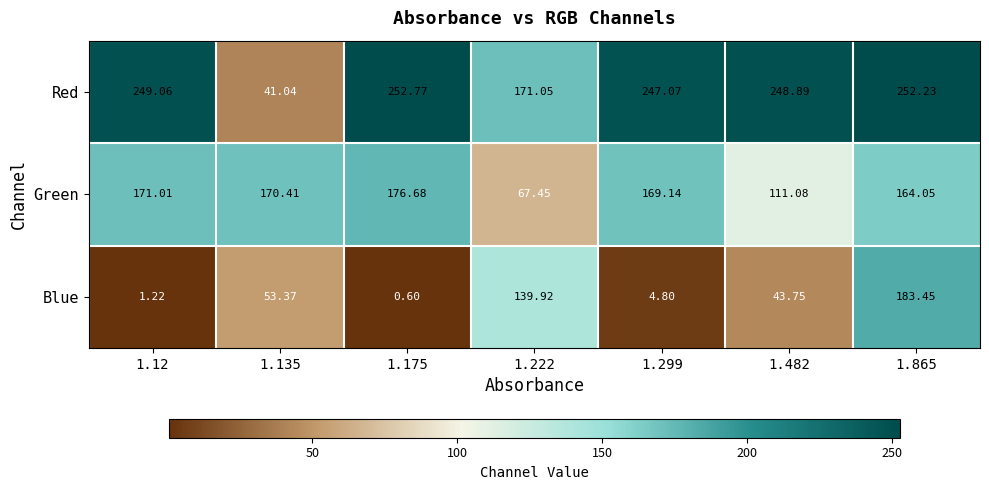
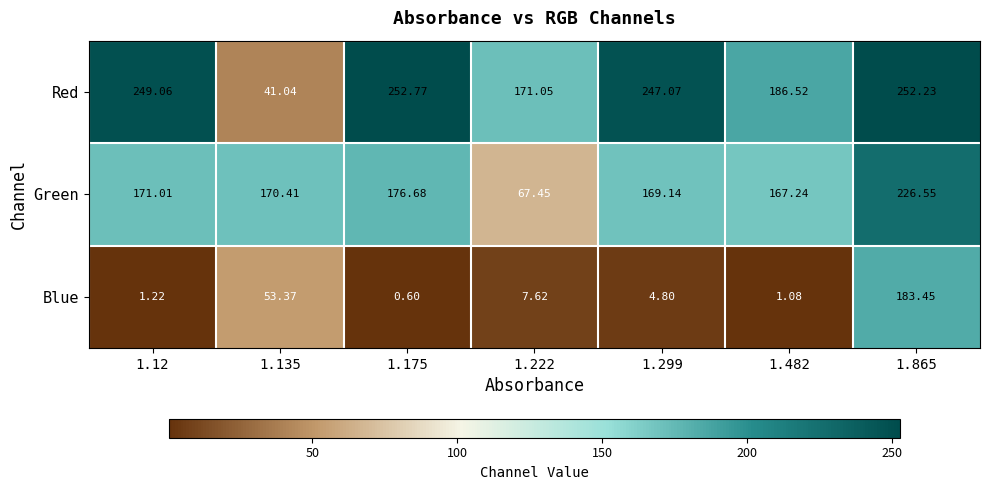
  {
    "Red": {
      "1.12": 249.06,
      "1.135": 41.04,
      "1.175": 252.77,
      "1.222": 171.05,
      "1.299": 247.07,
-     "1.482": 248.89,
+     "1.482": 186.52,
      "1.865": 252.23
    },
    "Green": {
      "1.12": 171.01,
      "1.135": 170.41,
      "1.175": 176.68,
      "1.222": 67.45,
      "1.299": 169.14,
-     "1.482": 111.08,
-     "1.865": 164.05
+     "1.482": 167.24,
+     "1.865": 226.55
    },
    "Blue": {
      "1.12": 1.22,
      "1.135": 53.37,
      "1.175": 0.60,
-     "1.222": 139.92,
+     "1.222": 7.62,
      "1.299": 4.80,
-     "1.482": 43.75,
+     "1.482": 1.08,
      "1.865": 183.45
    }
  }
